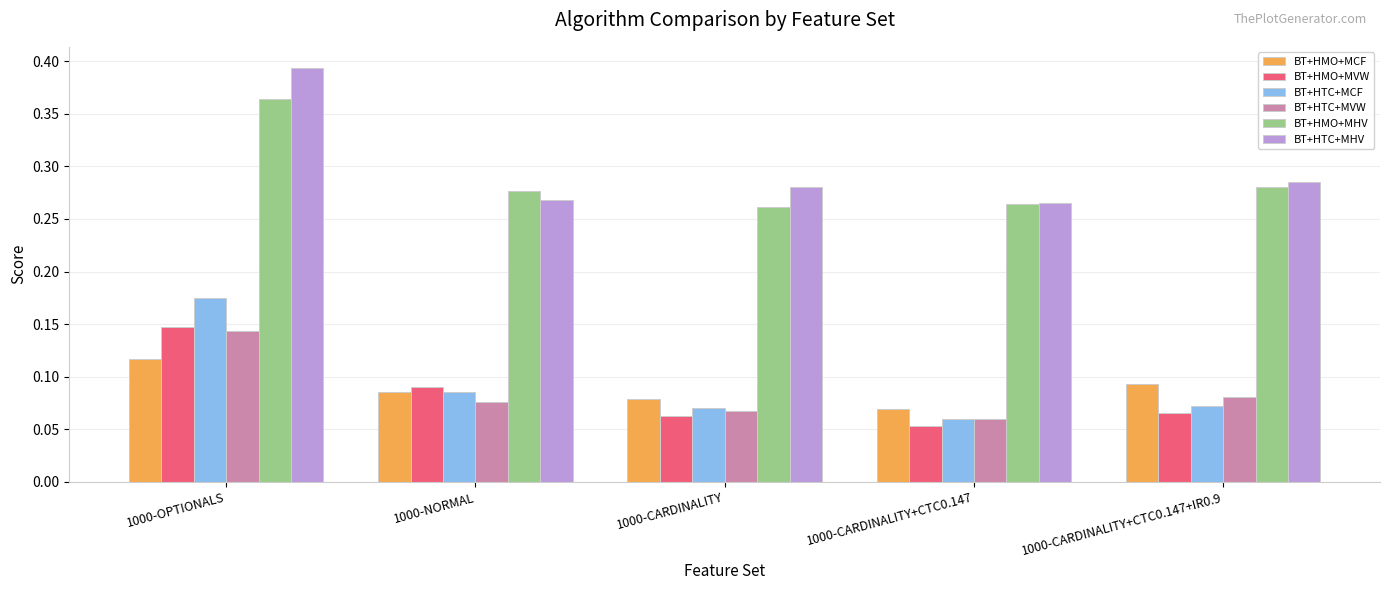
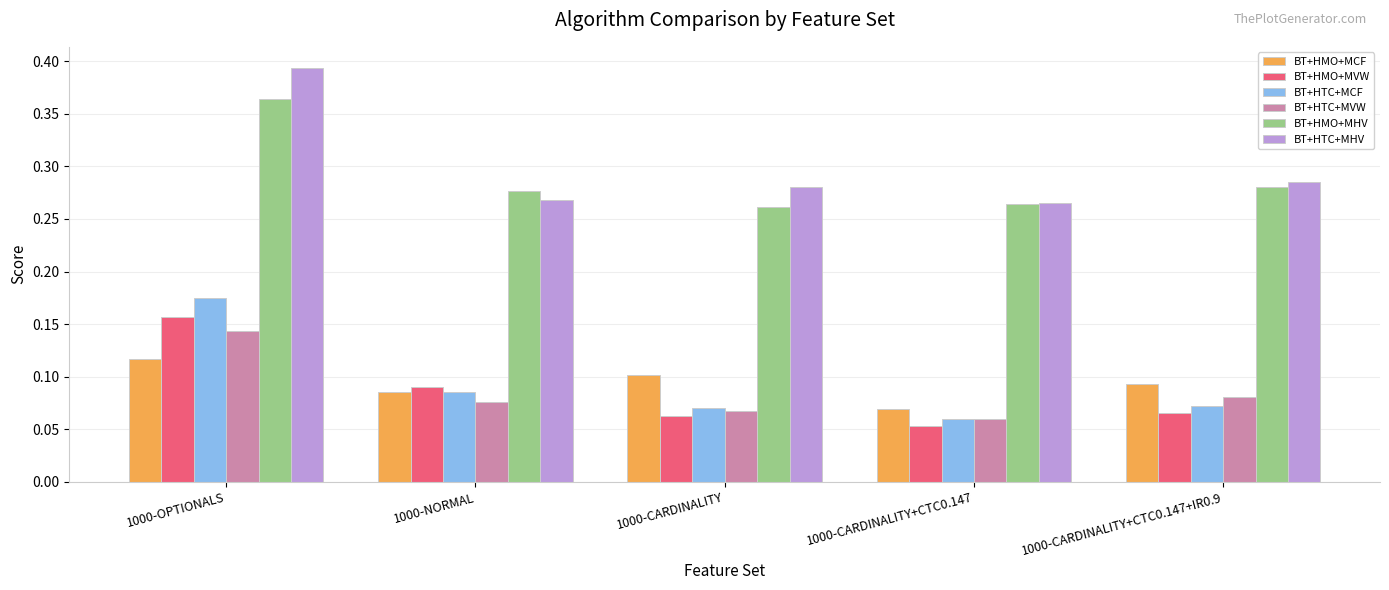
  {
    "BT+HMO+MCF": {
      "1000-OPTIONALS": 0.117,
      "1000-NORMAL": 0.085,
-     "1000-CARDINALITY": 0.079,
+     "1000-CARDINALITY": 0.102,
      "1000-CARDINALITY+CTC0.147": 0.069,
      "1000-CARDINALITY+CTC0.147+IR0.9": 0.093
    },
    "BT+HMO+MVW": {
-     "1000-OPTIONALS": 0.147,
+     "1000-OPTIONALS": 0.157,
      "1000-NORMAL": 0.090,
      "1000-CARDINALITY": 0.062,
      "1000-CARDINALITY+CTC0.147": 0.053,
      "1000-CARDINALITY+CTC0.147+IR0.9": 0.066
    },
    "BT+HTC+MCF": {
      "1000-OPTIONALS": 0.175,
      "1000-NORMAL": 0.085,
      "1000-CARDINALITY": 0.070,
      "1000-CARDINALITY+CTC0.147": 0.060,
      "1000-CARDINALITY+CTC0.147+IR0.9": 0.072
    },
    "BT+HMO+MHV": {
      "1000-OPTIONALS": 0.365,
      "1000-NORMAL": 0.276,
      "1000-CARDINALITY": 0.262,
      "1000-CARDINALITY+CTC0.147": 0.264,
      "1000-CARDINALITY+CTC0.147+IR0.9": 0.280
    }
  }
